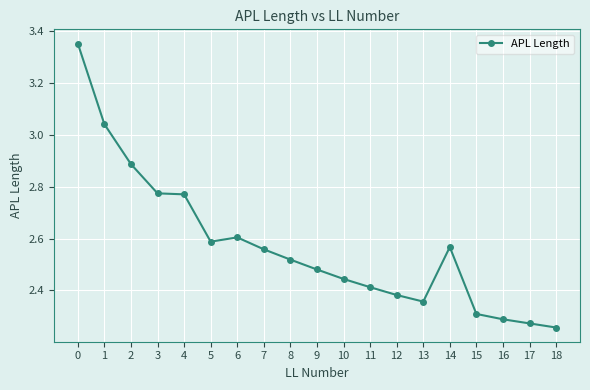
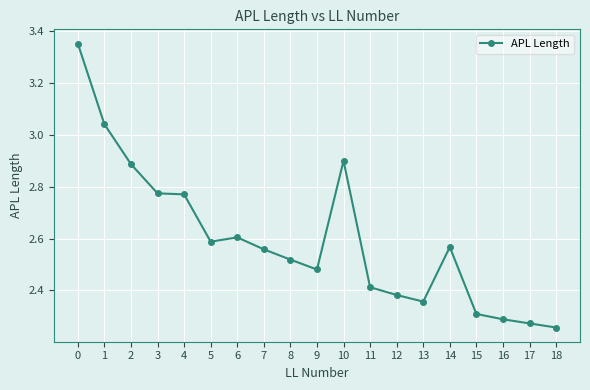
  {
    "0": 3.35,
    "1": 3.04,
    "2": 2.89,
    "3": 2.77,
    "4": 2.77,
    "5": 2.59,
    "6": 2.60,
    "7": 2.56,
    "8": 2.52,
    "9": 2.48,
-   "10": 2.44,
+   "10": 2.90,
    "11": 2.41,
    "12": 2.38,
    "13": 2.36,
    "14": 2.57,
    "15": 2.31,
    "16": 2.29,
    "17": 2.27,
    "18": 2.26
  }
